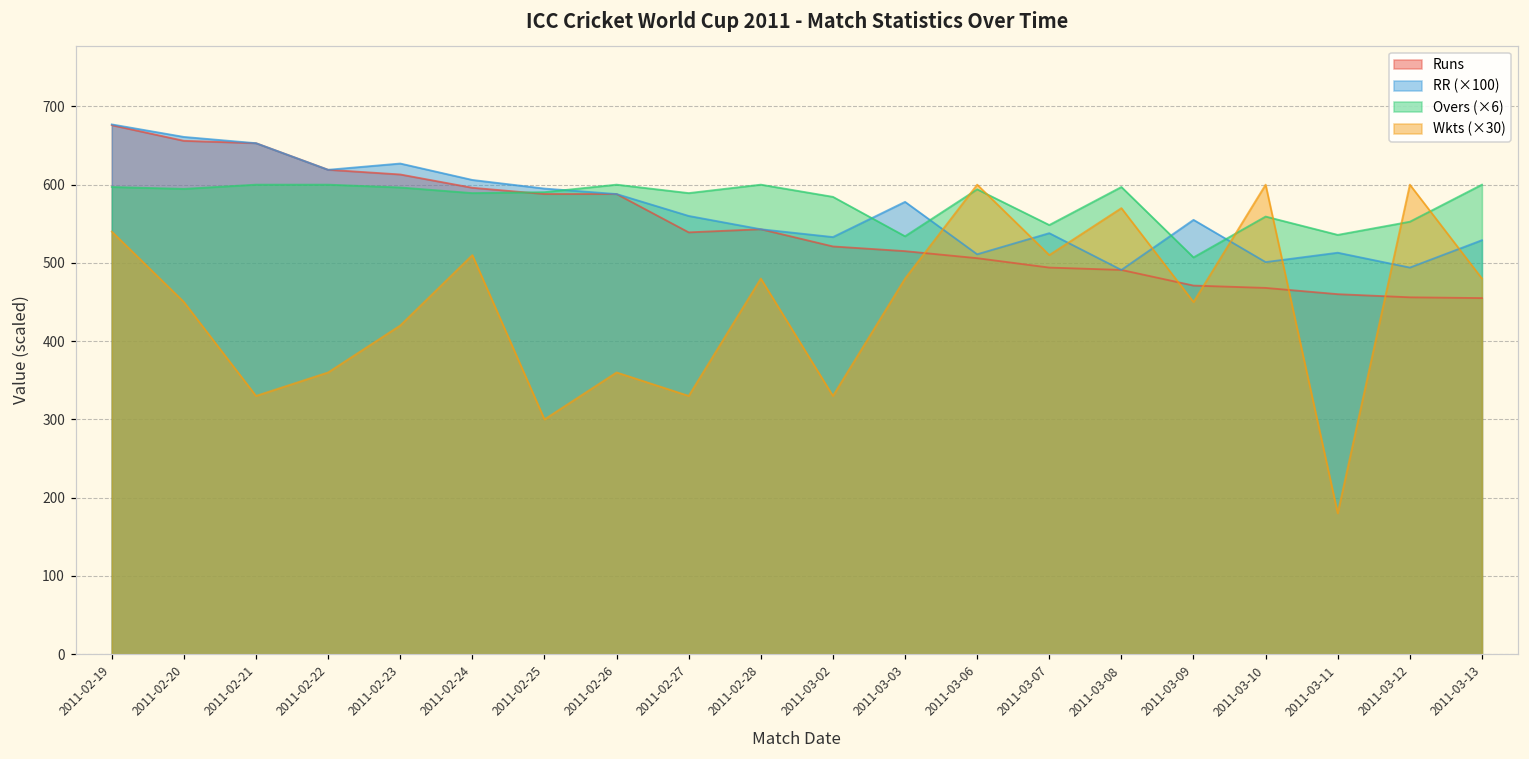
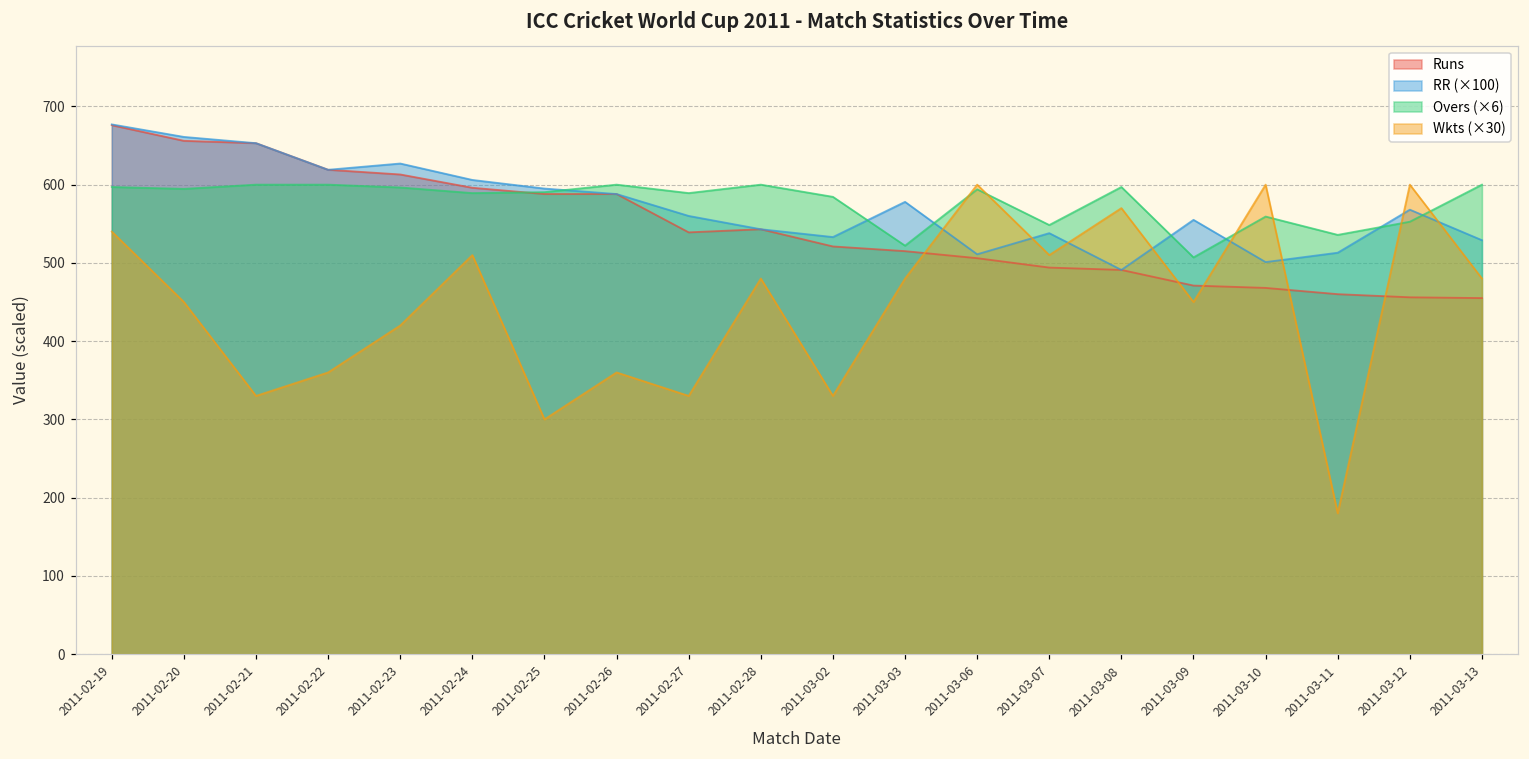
  {
    "Runs": {
      "2011-02-20": 660,
      "2011-02-23": 610,
      "2011-02-24": 600,
      "2011-02-27": 540,
      "2011-03-02": 520,
      "2011-03-03": 520,
      "2011-03-06": 510,
      "2011-03-07": 490,
      "2011-03-09": 470,
      "2011-03-10": 470,
      "2011-03-11": 460,
      "2011-03-12": 460,
      "2011-03-13": 460
    },
    "RR (×100)": {
      "2011-02-20": 660,
      "2011-02-23": 630,
      "2011-02-24": 610,
      "2011-02-25": 600,
      "2011-02-27": 560,
      "2011-03-02": 530,
      "2011-03-03": 580,
      "2011-03-06": 510,
      "2011-03-07": 540,
      "2011-03-09": 560,
      "2011-03-10": 500,
      "2011-03-11": 510,
-     "2011-03-12": 490,
+     "2011-03-12": 570,
      "2011-03-13": 530
    },
    "Overs (×6)": {
      "2011-02-19": 600,
      "2011-02-20": 590,
      "2011-02-21": 600,
      "2011-02-22": 600,
      "2011-02-23": 600,
      "2011-02-24": 590,
      "2011-02-26": 600,
      "2011-02-27": 590,
      "2011-02-28": 600,
      "2011-03-02": 580,
-     "2011-03-03": 530,
+     "2011-03-03": 520,
      "2011-03-06": 590,
      "2011-03-07": 550,
      "2011-03-08": 600,
      "2011-03-09": 510,
      "2011-03-10": 560,
      "2011-03-11": 540,
      "2011-03-12": 550,
      "2011-03-13": 600
    },
    "Wkts (×30)": {
      "2011-02-19": 540,
      "2011-02-20": 450,
      "2011-02-21": 330,
      "2011-02-22": 360,
      "2011-02-23": 420,
      "2011-02-24": 510,
      "2011-02-25": 300,
      "2011-02-26": 360,
      "2011-02-27": 330,
      "2011-02-28": 480,
      "2011-03-02": 330,
      "2011-03-03": 480,
      "2011-03-06": 600,
      "2011-03-07": 510,
      "2011-03-08": 570,
      "2011-03-09": 450,
      "2011-03-10": 600,
      "2011-03-11": 180,
      "2011-03-12": 600,
      "2011-03-13": 480
    }
  }
